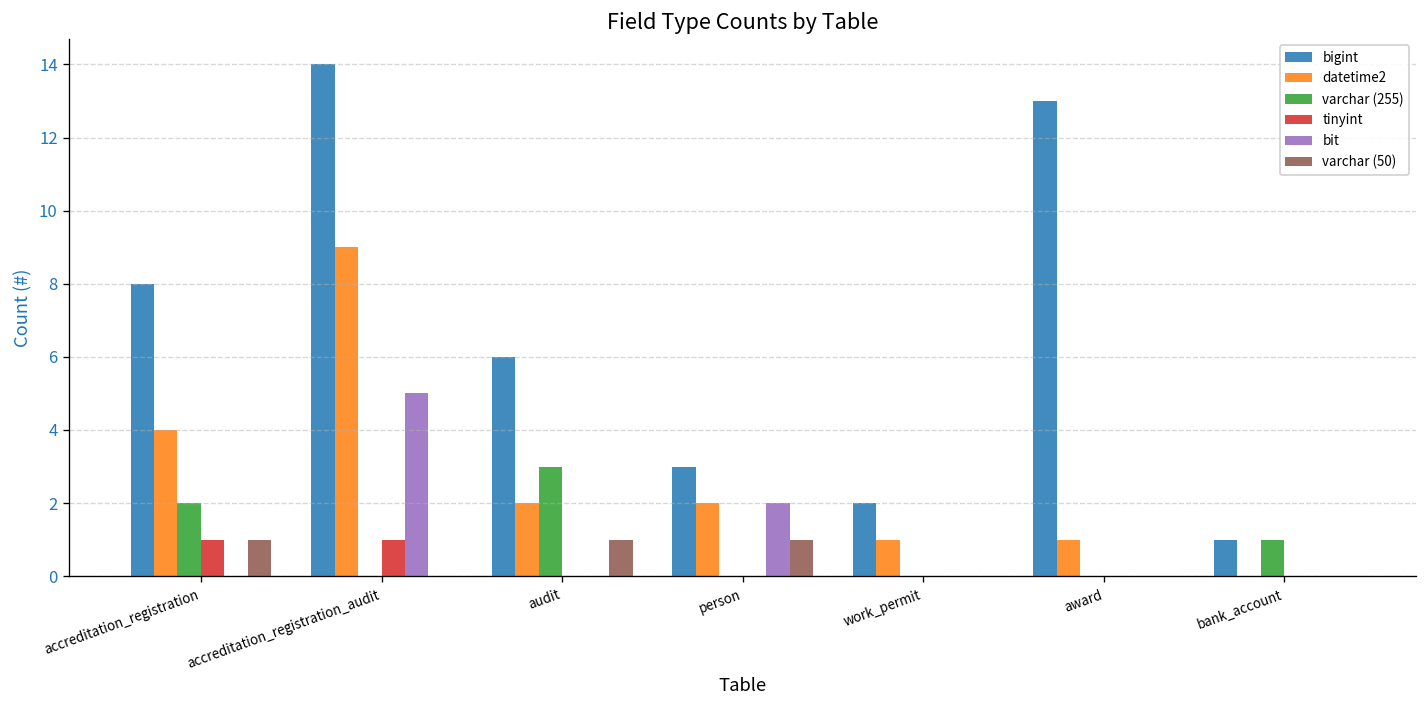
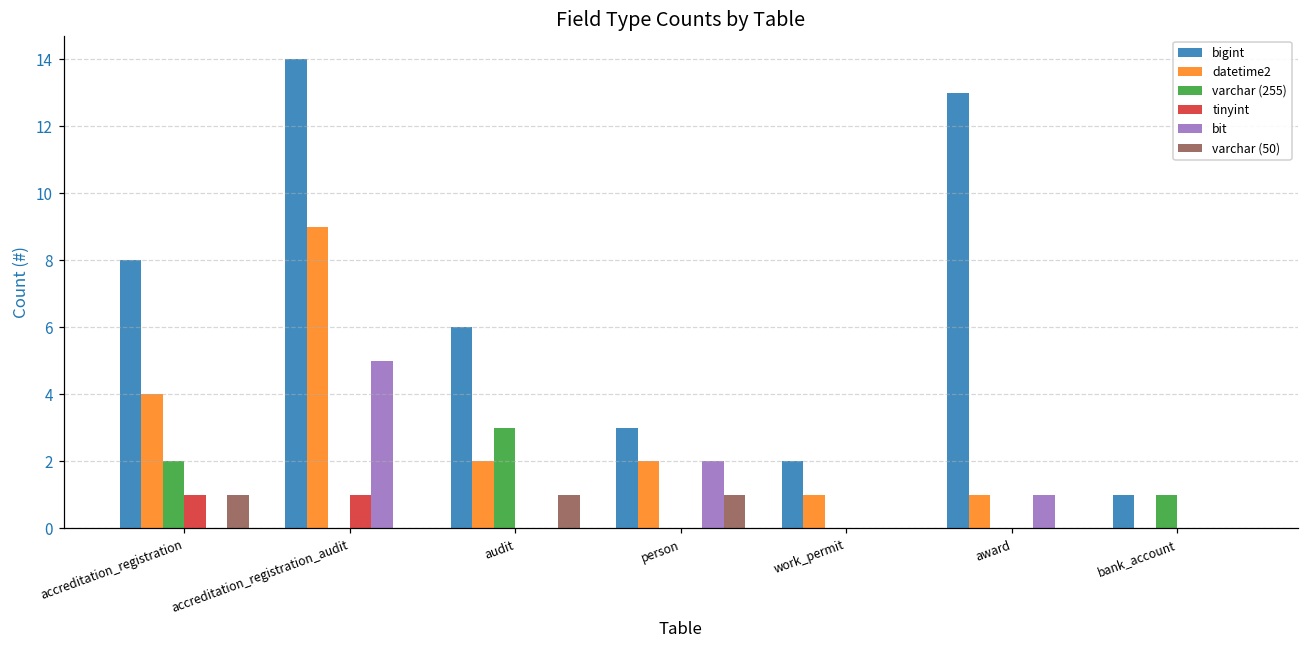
  {
    "bigint": {
      "accreditation_registration": 8,
      "accreditation_registration_audit": 14,
      "audit": 6,
      "person": 3,
      "work_permit": 2,
      "award": 13,
      "bank_account": 1
    },
    "datetime2": {
      "accreditation_registration": 4,
      "accreditation_registration_audit": 9,
      "audit": 2,
      "person": 2,
      "work_permit": 1,
      "award": 1,
      "bank_account": 0
    },
    "varchar (255)": {
      "accreditation_registration": 2,
      "accreditation_registration_audit": 0,
      "audit": 3,
      "person": 0,
      "work_permit": 0,
      "award": 0,
      "bank_account": 1
    },
    "tinyint": {
      "accreditation_registration": 1,
      "accreditation_registration_audit": 1,
      "audit": 0,
      "person": 0,
      "work_permit": 0,
      "award": 0,
      "bank_account": 0
    },
    "bit": {
      "accreditation_registration": 0,
      "accreditation_registration_audit": 5,
      "audit": 0,
      "person": 2,
      "work_permit": 0,
-     "award": 0,
+     "award": 1,
      "bank_account": 0
    },
    "varchar (50)": {
      "accreditation_registration": 1,
      "accreditation_registration_audit": 0,
      "audit": 1,
      "person": 1,
      "work_permit": 0,
      "award": 0,
      "bank_account": 0
    }
  }
